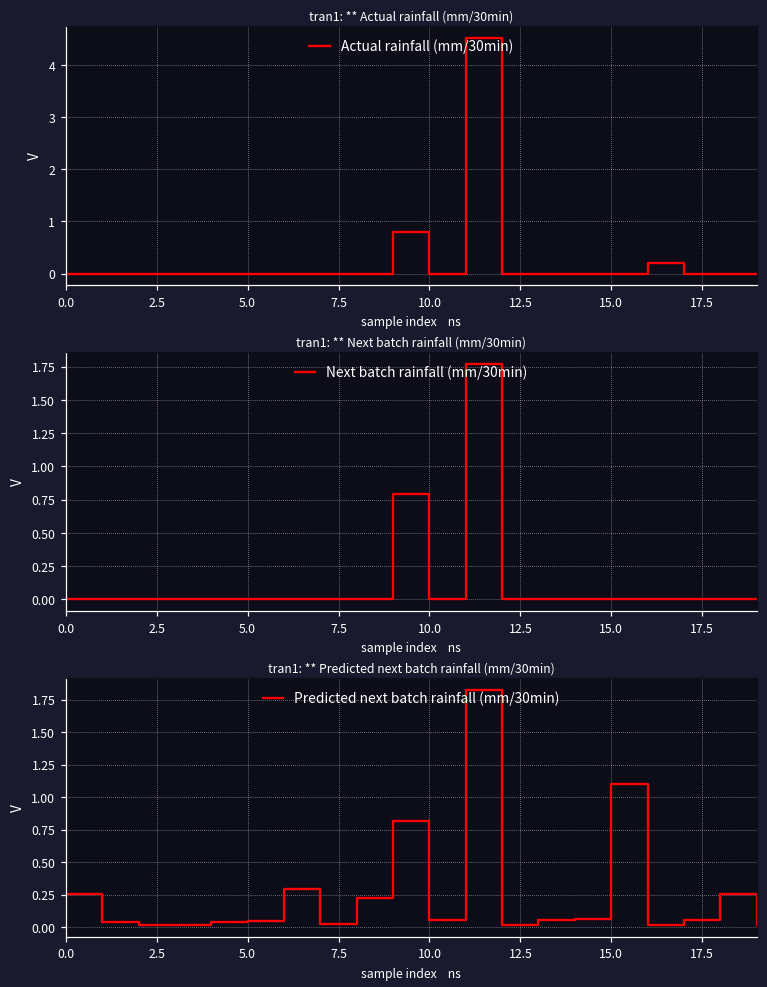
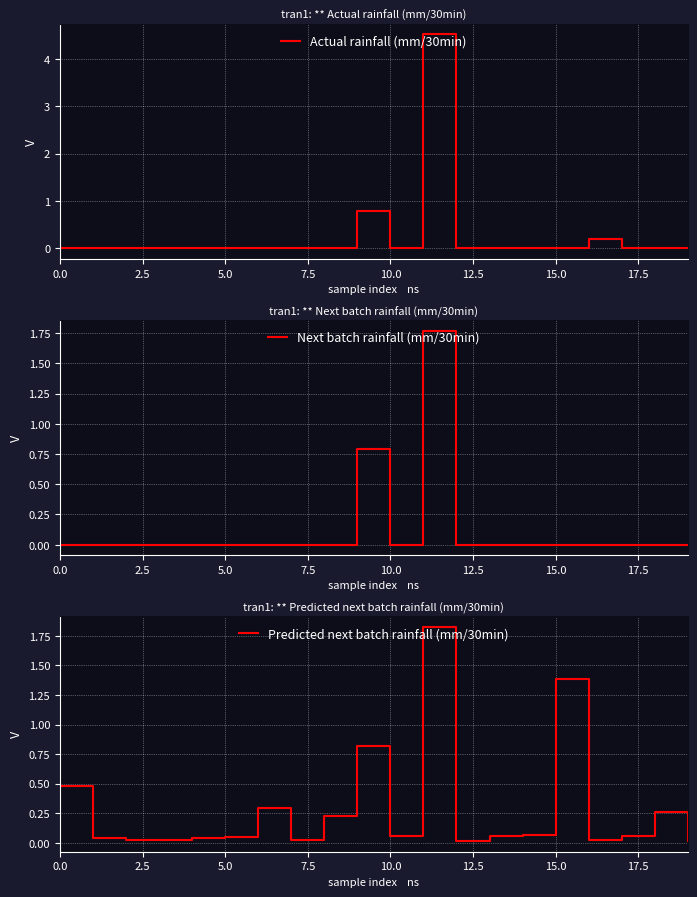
  {
    "tran1: ** Actual rainfall (mm/30min)": {
      "0.0": 0.0,
      "5.0": 0.0,
      "10.0": 0.0,
      "15.0": 0.0
    },
    "tran1: ** Next batch rainfall (mm/30min)": {
      "0.0": 0.00,
      "5.0": 0.00,
      "10.0": 0.00,
      "15.0": 0.00
    },
    "tran1: ** Predicted next batch rainfall (mm/30min)": {
-     "0.0": 0.26,
+     "0.0": 0.48,
      "5.0": 0.05,
      "10.0": 0.06,
-     "15.0": 1.10
+     "15.0": 1.38
    }
  }
